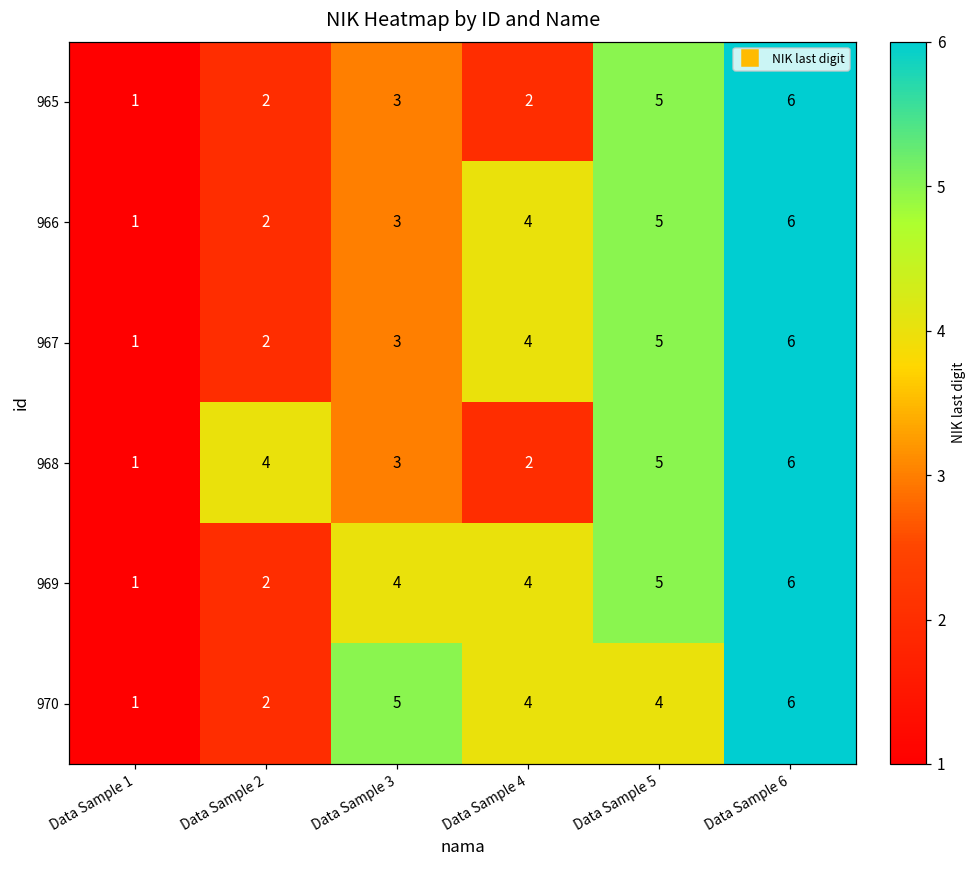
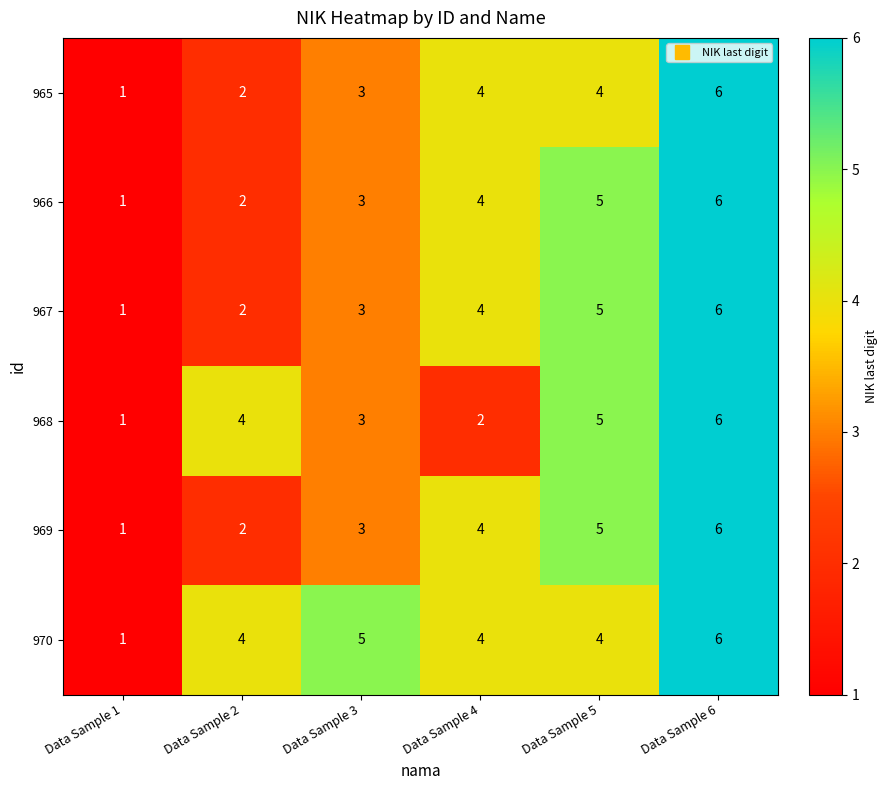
  {
    "965": {
      "Data Sample 1": 1,
      "Data Sample 2": 2,
      "Data Sample 3": 3,
-     "Data Sample 4": 2,
-     "Data Sample 5": 5,
+     "Data Sample 4": 4,
+     "Data Sample 5": 4,
      "Data Sample 6": 6
    },
    "966": {
      "Data Sample 1": 1,
      "Data Sample 2": 2,
      "Data Sample 3": 3,
      "Data Sample 4": 4,
      "Data Sample 5": 5,
      "Data Sample 6": 6
    },
    "967": {
      "Data Sample 1": 1,
      "Data Sample 2": 2,
      "Data Sample 3": 3,
      "Data Sample 4": 4,
      "Data Sample 5": 5,
      "Data Sample 6": 6
    },
    "968": {
      "Data Sample 1": 1,
      "Data Sample 2": 4,
      "Data Sample 3": 3,
      "Data Sample 4": 2,
      "Data Sample 5": 5,
      "Data Sample 6": 6
    },
    "969": {
      "Data Sample 1": 1,
      "Data Sample 2": 2,
-     "Data Sample 3": 4,
+     "Data Sample 3": 3,
      "Data Sample 4": 4,
      "Data Sample 5": 5,
      "Data Sample 6": 6
    },
    "970": {
      "Data Sample 1": 1,
-     "Data Sample 2": 2,
+     "Data Sample 2": 4,
      "Data Sample 3": 5,
      "Data Sample 4": 4,
      "Data Sample 5": 4,
      "Data Sample 6": 6
    }
  }
